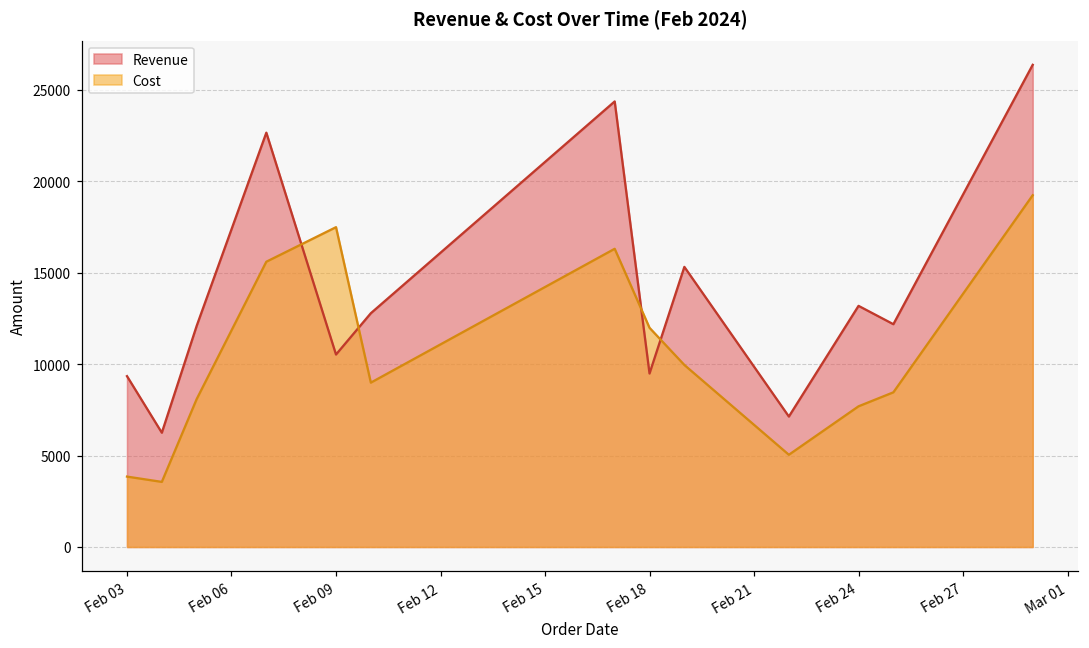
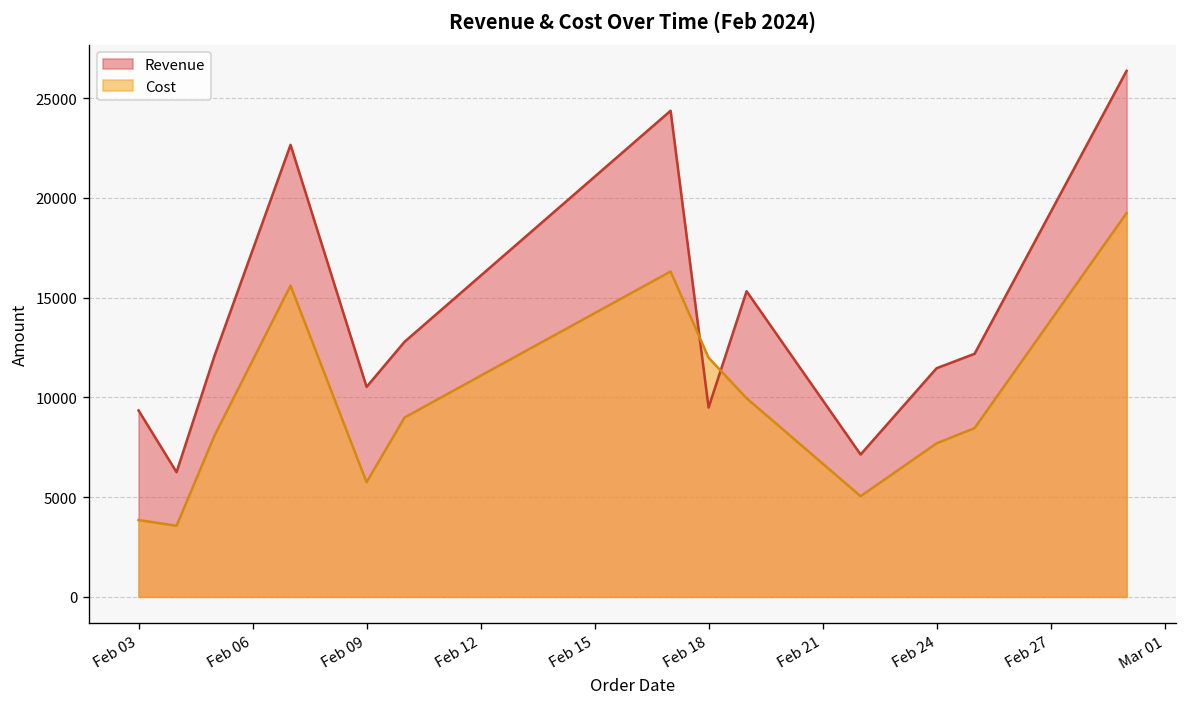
  {
    "Revenue": {
      "Feb 03": 9300,
      "Feb 09": 10500,
      "Feb 18": 9500,
-     "Feb 24": 13200
+     "Feb 24": 11500
    },
    "Cost": {
      "Feb 03": 3800,
-     "Feb 09": 17500,
+     "Feb 09": 5700,
      "Feb 18": 12000,
      "Feb 24": 7700
    }
  }
